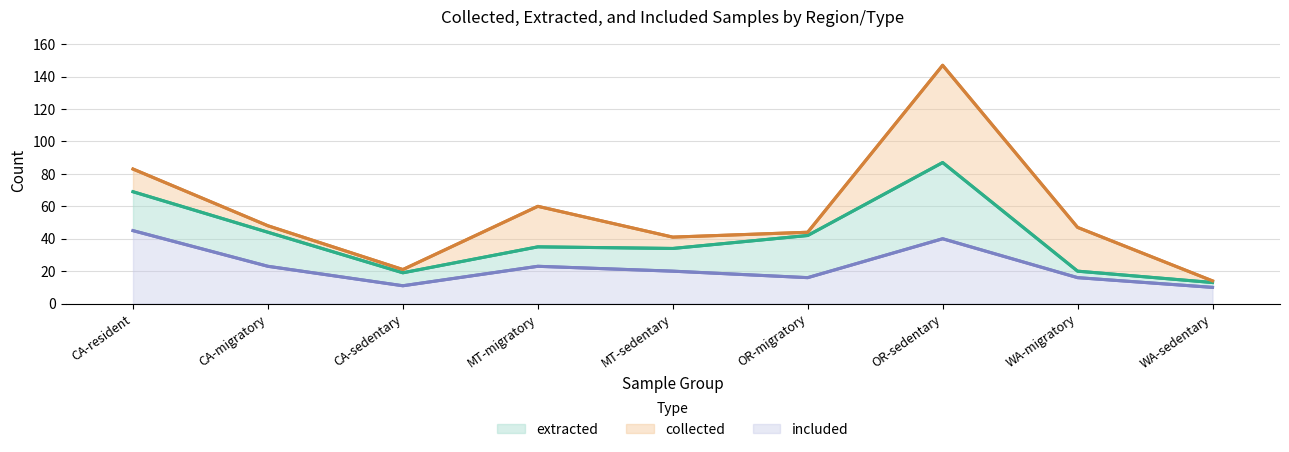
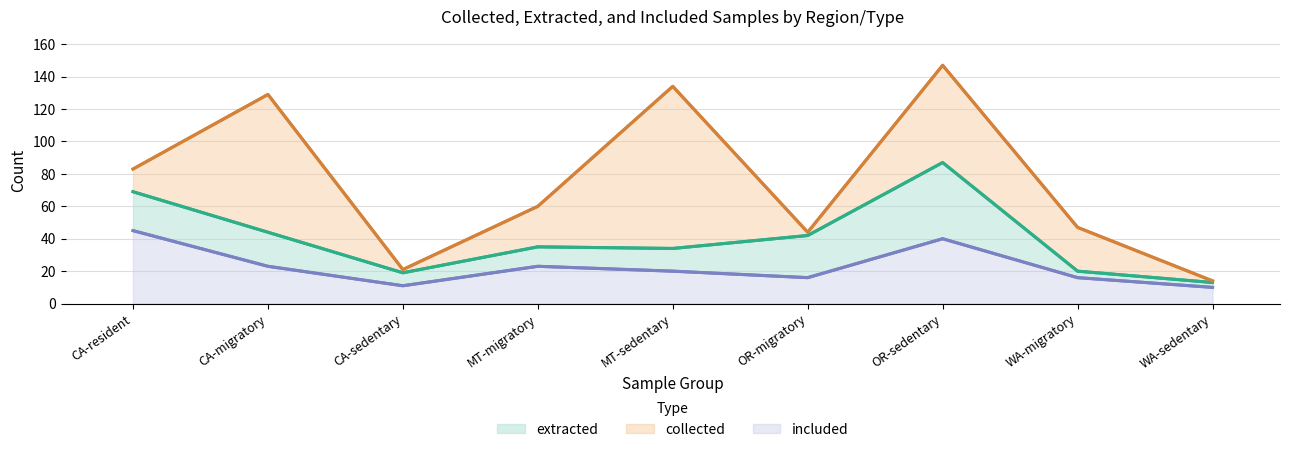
  {
    "collected": {
      "CA-resident": 83,
-     "CA-migratory": 48,
+     "CA-migratory": 129,
      "CA-sedentary": 21,
      "MT-migratory": 60,
-     "MT-sedentary": 41,
+     "MT-sedentary": 134,
      "OR-migratory": 44,
      "OR-sedentary": 147,
      "WA-migratory": 47
    }
  }
